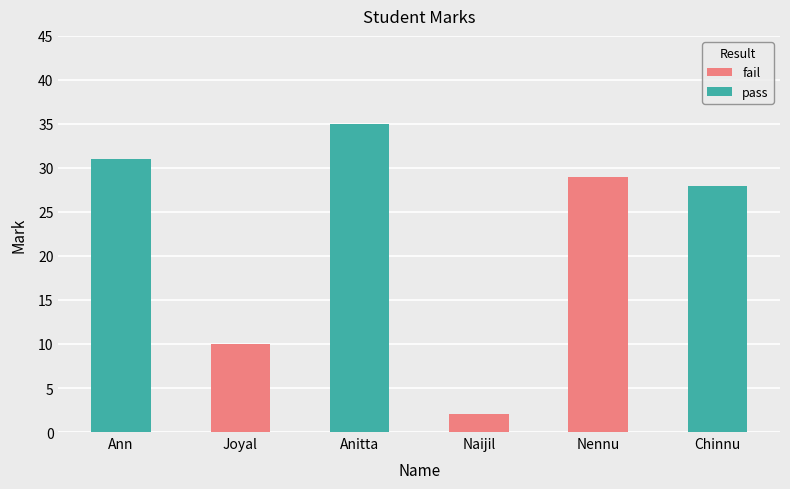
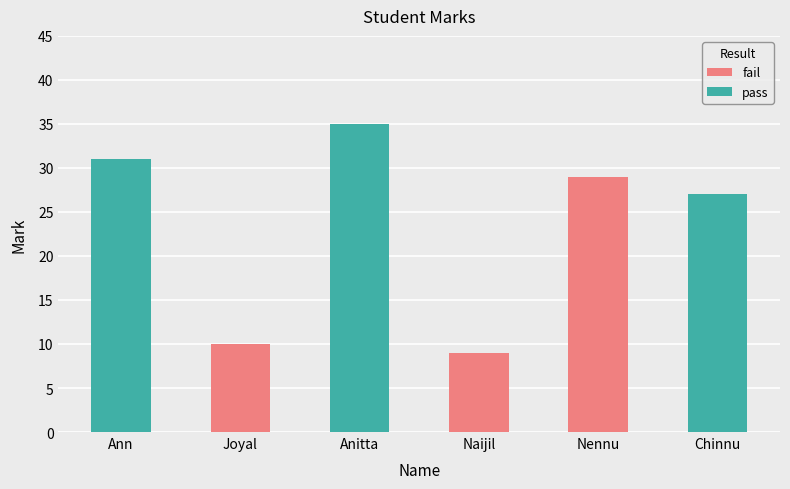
  {
    "Ann": 31,
    "Joyal": 10,
    "Anitta": 35,
-   "Naijil": 2,
+   "Naijil": 9,
    "Nennu": 29,
-   "Chinnu": 28
+   "Chinnu": 27
  }
